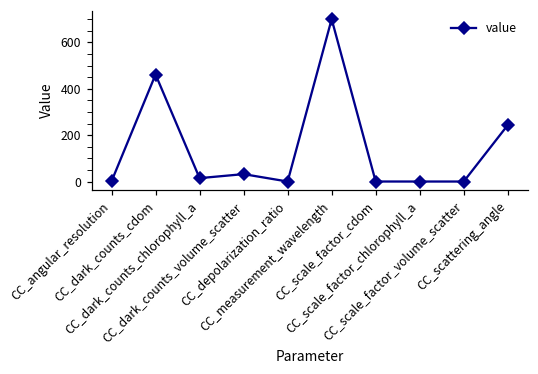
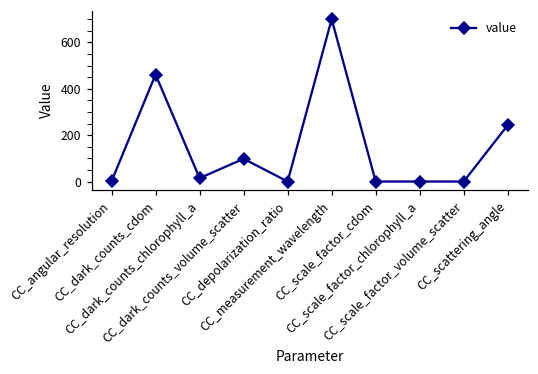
  {
    "CC_angular_resolution": 0,
    "CC_dark_counts_cdom": 460,
    "CC_dark_counts_chlorophyll_a": 10,
-   "CC_dark_counts_volume_scatter": 30,
+   "CC_dark_counts_volume_scatter": 100,
    "CC_depolarization_ratio": 0,
    "CC_measurement_wavelength": 700,
    "CC_scale_factor_cdom": 0,
    "CC_scale_factor_chlorophyll_a": 0,
    "CC_scale_factor_volume_scatter": 0,
    "CC_scattering_angle": 240
  }
